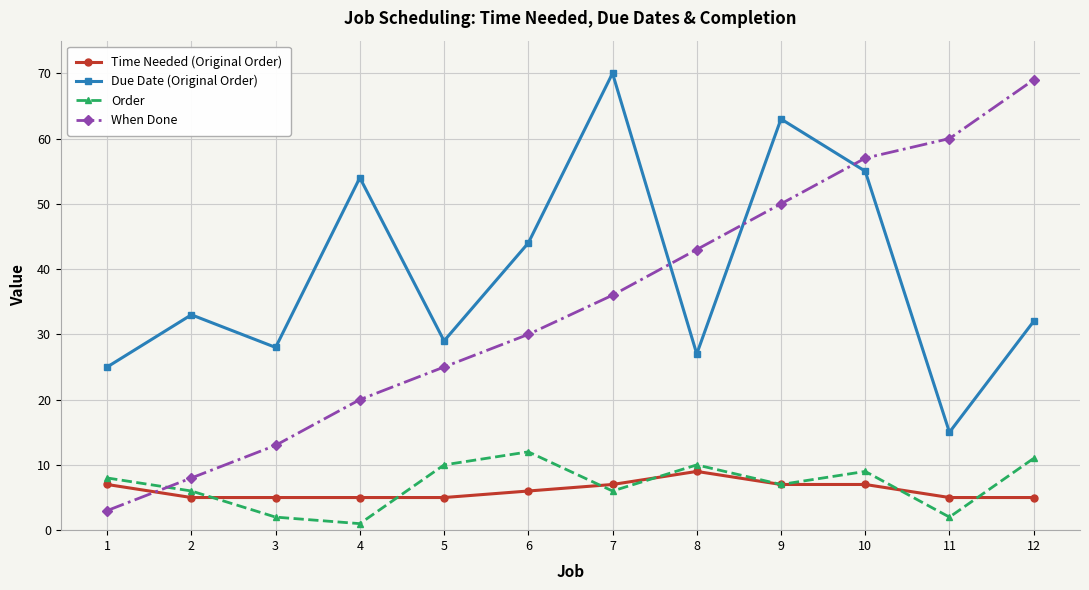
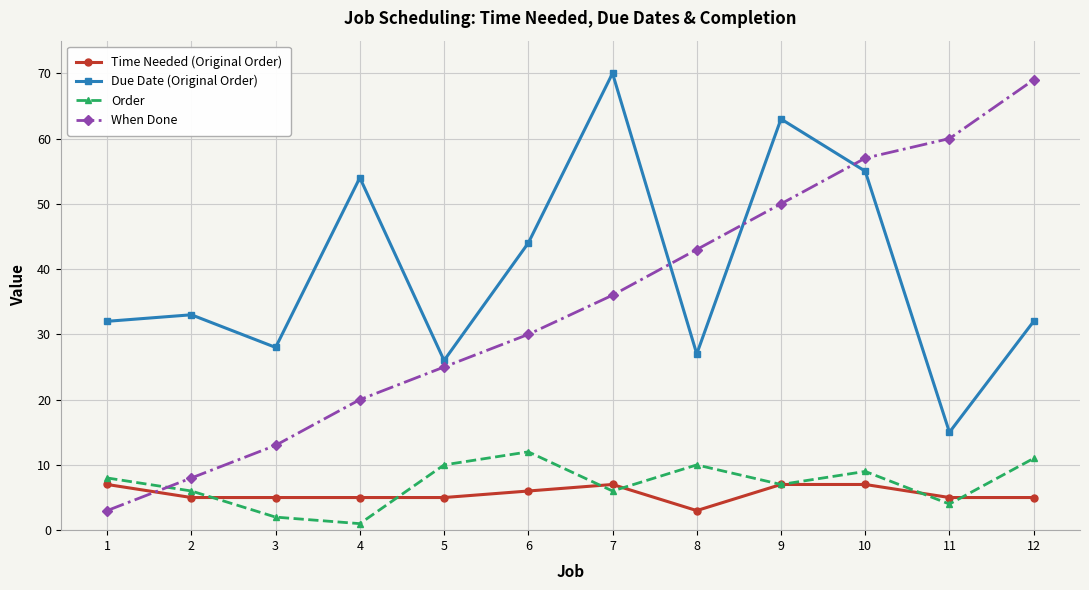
  {
    "Time Needed (Original Order)": {
      "1": 7,
      "2": 5,
      "3": 5,
      "4": 5,
      "5": 5,
      "6": 6,
      "7": 7,
-     "8": 9,
+     "8": 3,
      "10": 7,
      "11": 5,
      "12": 5
    },
    "Due Date (Original Order)": {
-     "1": 25,
+     "1": 32,
      "2": 33,
      "3": 28,
      "4": 54,
-     "5": 29,
+     "5": 26,
      "6": 44,
      "7": 70,
      "8": 27,
      "9": 63,
      "10": 55,
      "11": 15,
      "12": 32
    },
    "Order": {
      "1": 8,
      "2": 6,
      "3": 2,
      "4": 1,
      "5": 10,
      "6": 12,
      "7": 6,
      "8": 10,
      "10": 9,
-     "11": 2,
+     "11": 4,
      "12": 11
    },
    "When Done": {
      "1": 3,
      "2": 8,
      "3": 13,
      "4": 20,
      "5": 25,
      "6": 30,
      "7": 36,
      "8": 43,
      "9": 50,
      "10": 57,
      "11": 60,
      "12": 69
    }
  }
